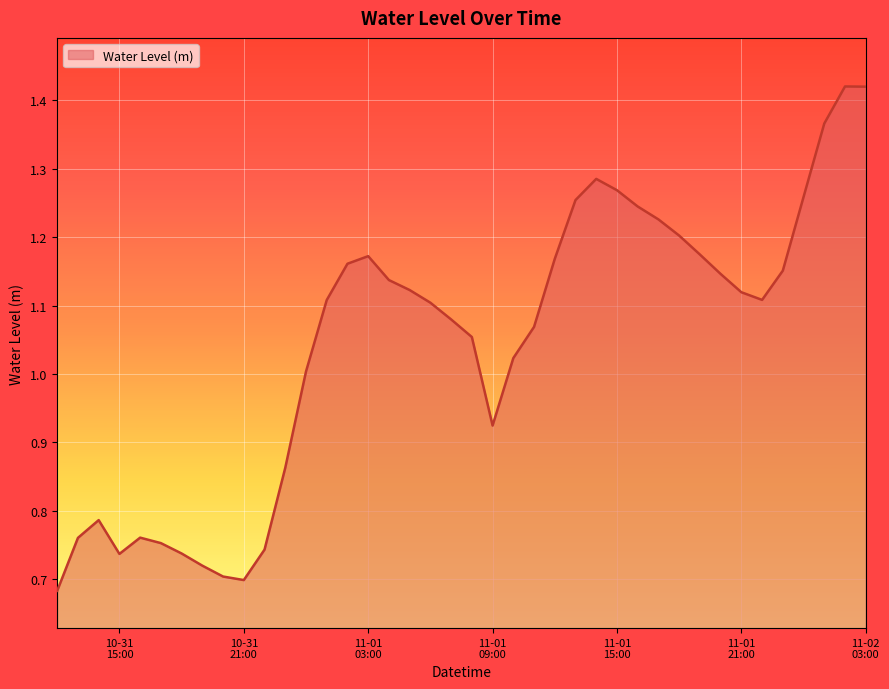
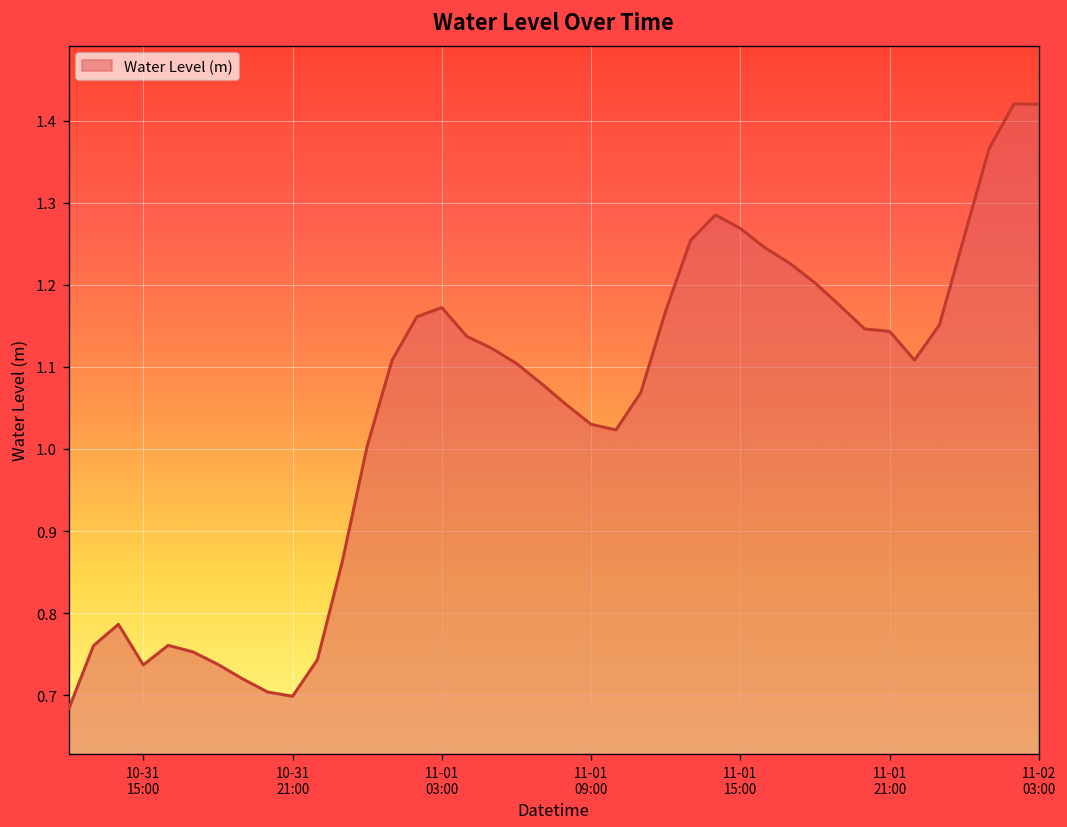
  {
    "10-31 15:00": 0.74,
    "10-31 21:00": 0.70,
    "11-01 03:00": 1.17,
-   "11-01 09:00": 0.92,
+   "11-01 09:00": 1.03,
    "11-01 15:00": 1.27,
-   "11-01 21:00": 1.12,
+   "11-01 21:00": 1.14,
    "11-02 03:00": 1.42
  }
